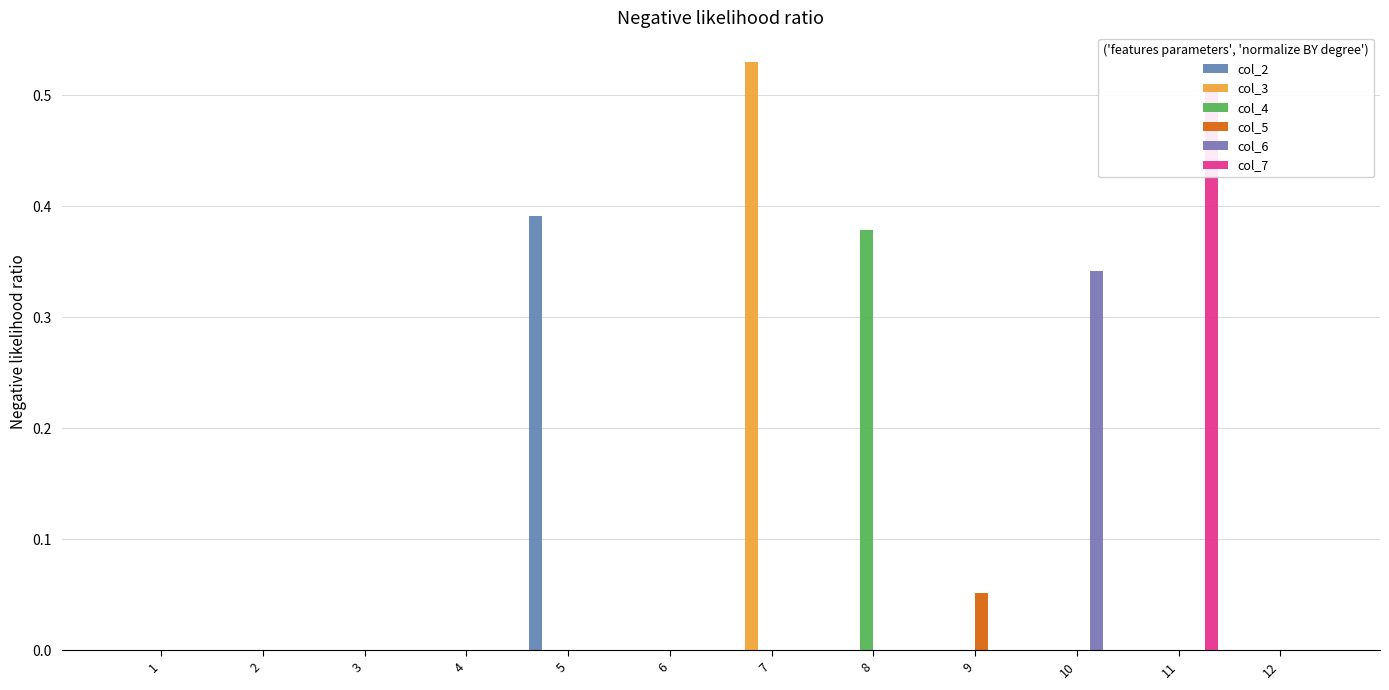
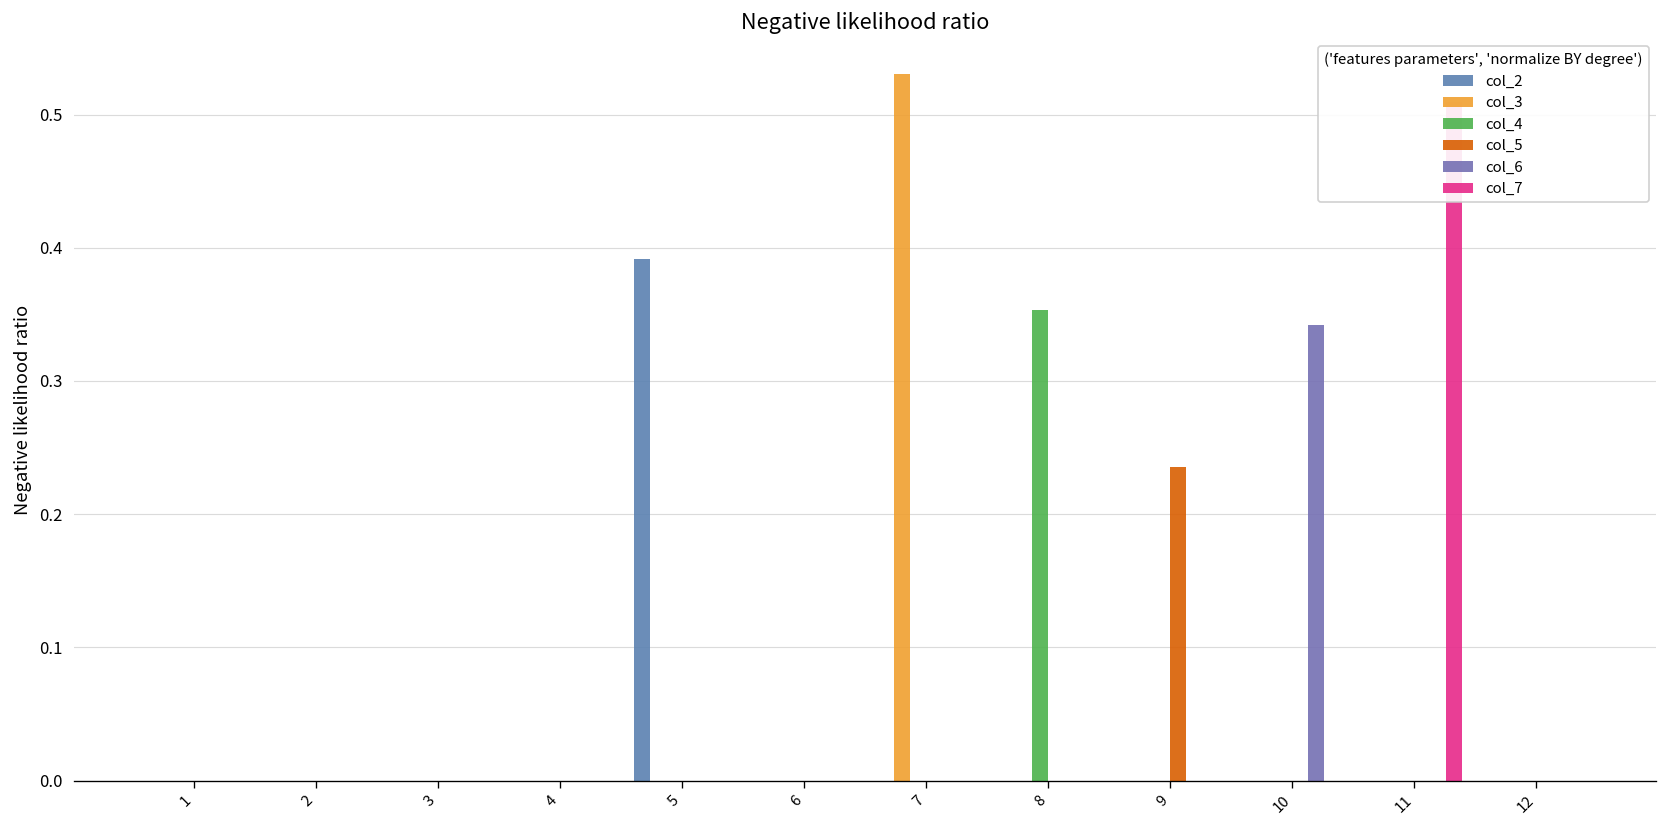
  {
    "col_3": {
      "1": 0.000,
      "2": 0.000,
      "3": 0.000,
      "4": 0.000,
      "5": 0.000,
      "6": 0.000,
      "7": 0.530,
      "8": 0.000,
      "9": 0.000,
      "10": 0.000,
      "11": 0.000,
      "12": 0.000
    },
    "col_4": {
      "1": 0.000,
      "2": 0.000,
      "3": 0.000,
      "4": 0.000,
      "5": 0.000,
      "6": 0.000,
      "7": 0.000,
-     "8": 0.379,
+     "8": 0.354,
      "9": 0.000,
      "10": 0.000,
      "11": 0.000,
      "12": 0.000
    },
    "col_5": {
      "1": 0.000,
      "2": 0.000,
      "3": 0.000,
      "4": 0.000,
      "5": 0.000,
      "6": 0.000,
      "7": 0.000,
      "8": 0.000,
-     "9": 0.052,
+     "9": 0.236,
      "10": 0.000,
      "11": 0.000,
      "12": 0.000
    },
    "col_7": {
      "1": 0.000,
      "2": 0.000,
      "3": 0.000,
      "4": 0.000,
      "5": 0.000,
      "6": 0.000,
      "7": 0.000,
      "8": 0.000,
      "9": 0.000,
      "10": 0.000,
      "12": 0.000
    }
  }
